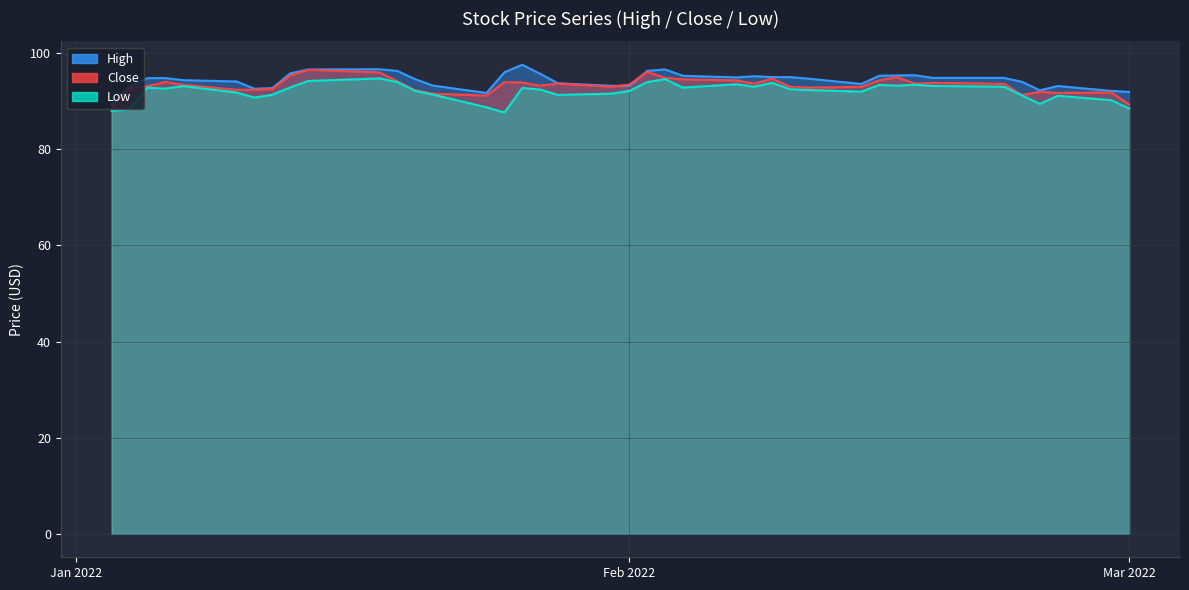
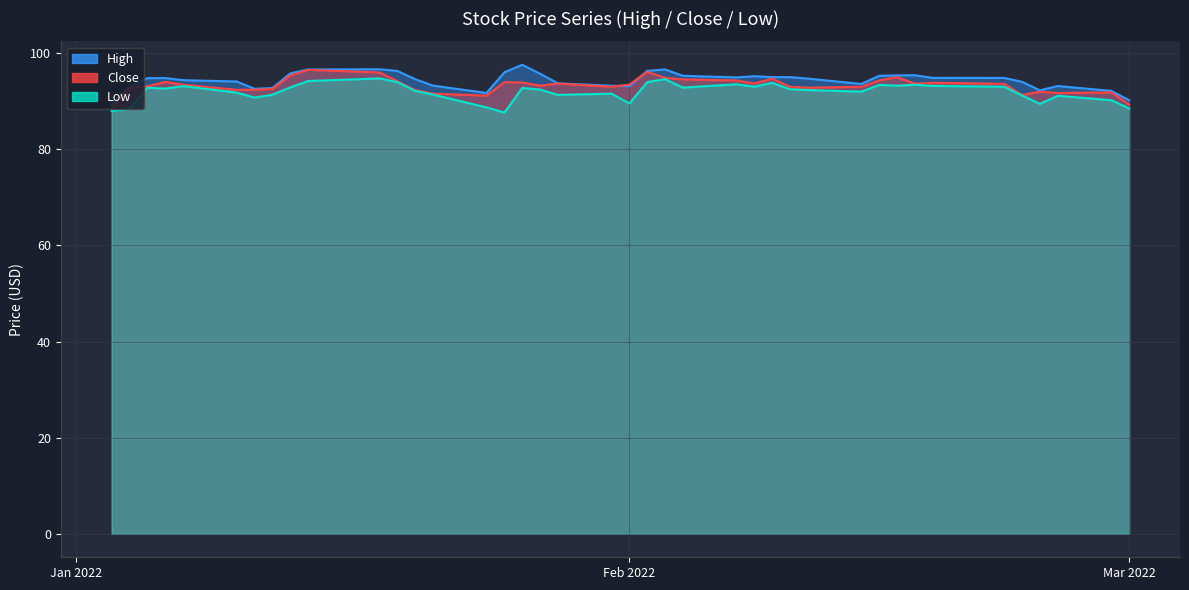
  {
    "High": {
-     "Mar 2022": 92
+     "Mar 2022": 90
    },
    "Close": {
      "Mar 2022": 89
    },
    "Low": {
-     "Feb 2022": 92,
+     "Feb 2022": 90,
      "Mar 2022": 88
    }
  }
